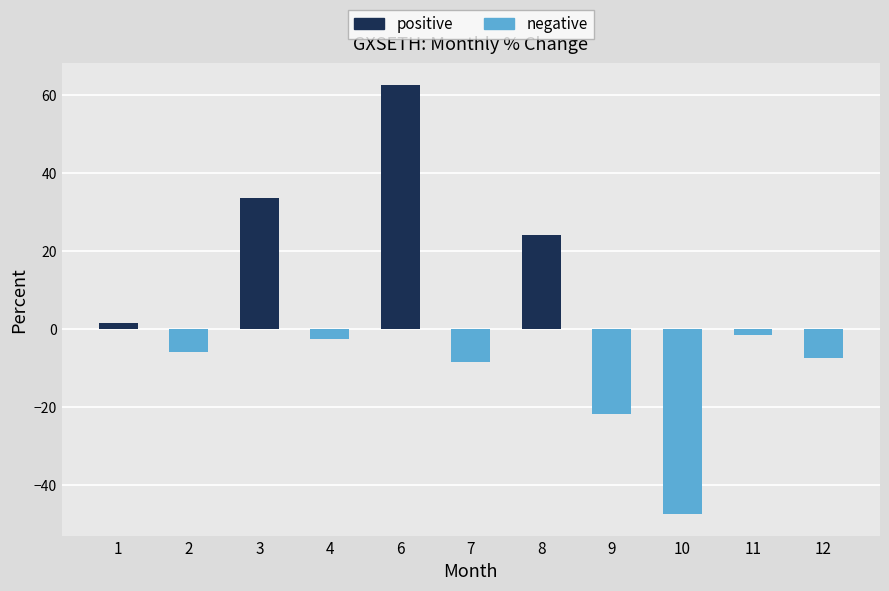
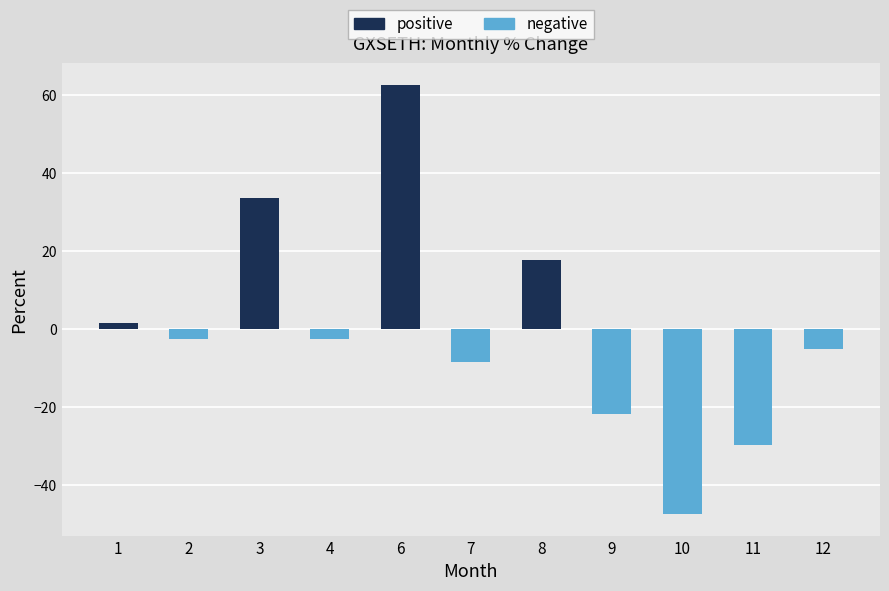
  {
    "1": 2,
-   "2": -6,
+   "2": -3,
    "3": 34,
    "4": -3,
    "6": 63,
    "7": -8,
-   "8": 24,
+   "8": 18,
    "9": -22,
    "10": -47,
-   "11": -2,
-   "12": -7
+   "11": -30,
+   "12": -5
  }
